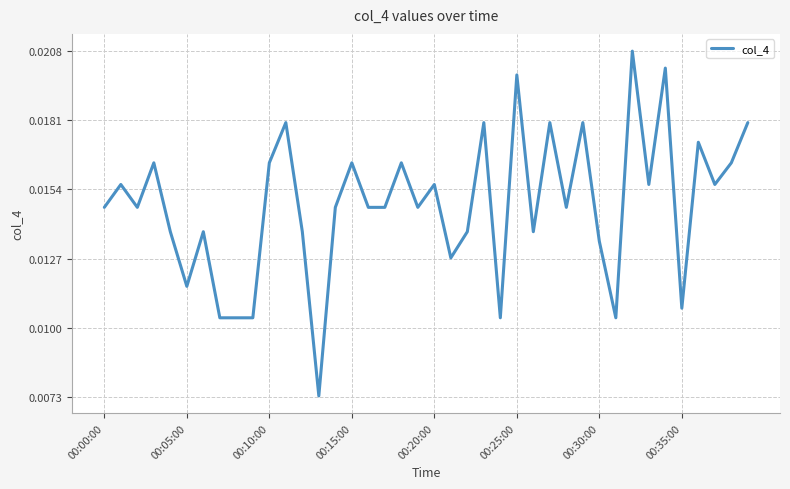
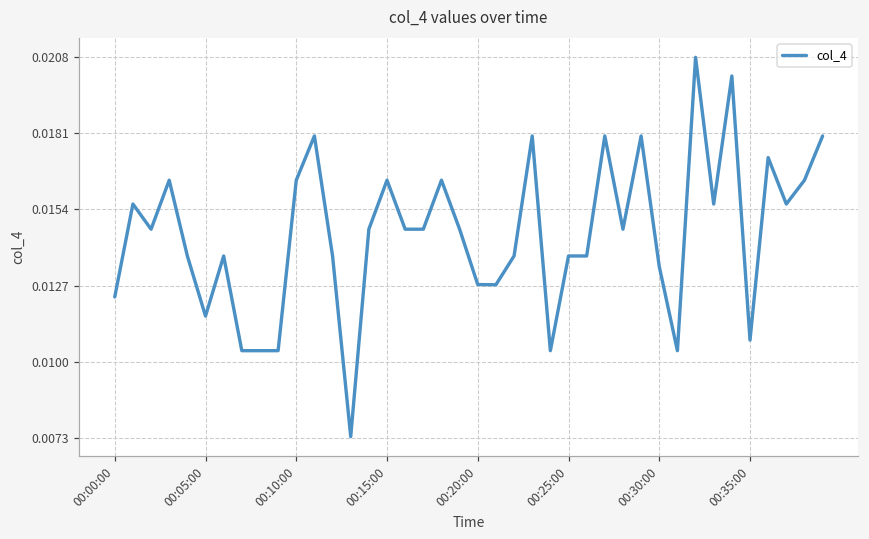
  {
-   "00:00:00": 0.0147,
+   "00:00:00": 0.0123,
    "00:05:00": 0.0116,
    "00:10:00": 0.0164,
    "00:15:00": 0.0164,
-   "00:20:00": 0.0156,
-   "00:25:00": 0.0199,
+   "00:20:00": 0.0127,
+   "00:25:00": 0.0138,
    "00:30:00": 0.0134,
    "00:35:00": 0.0108
  }
